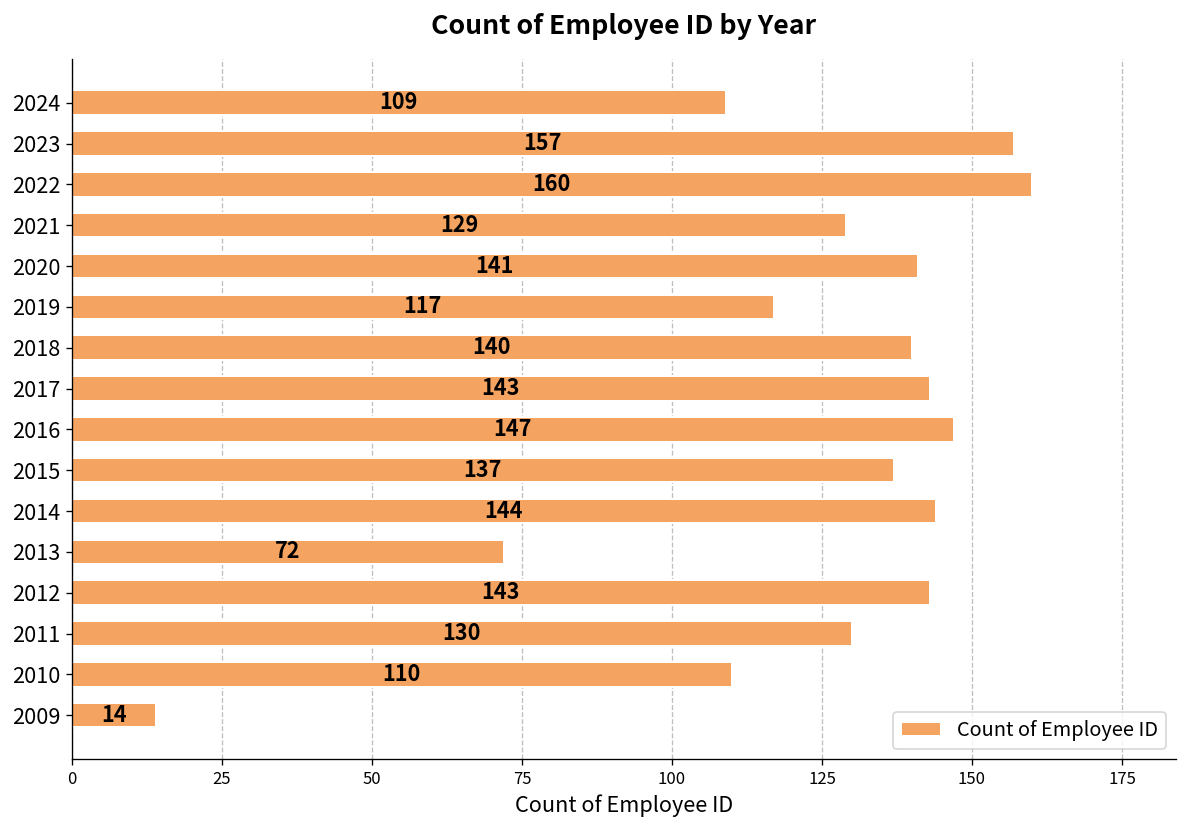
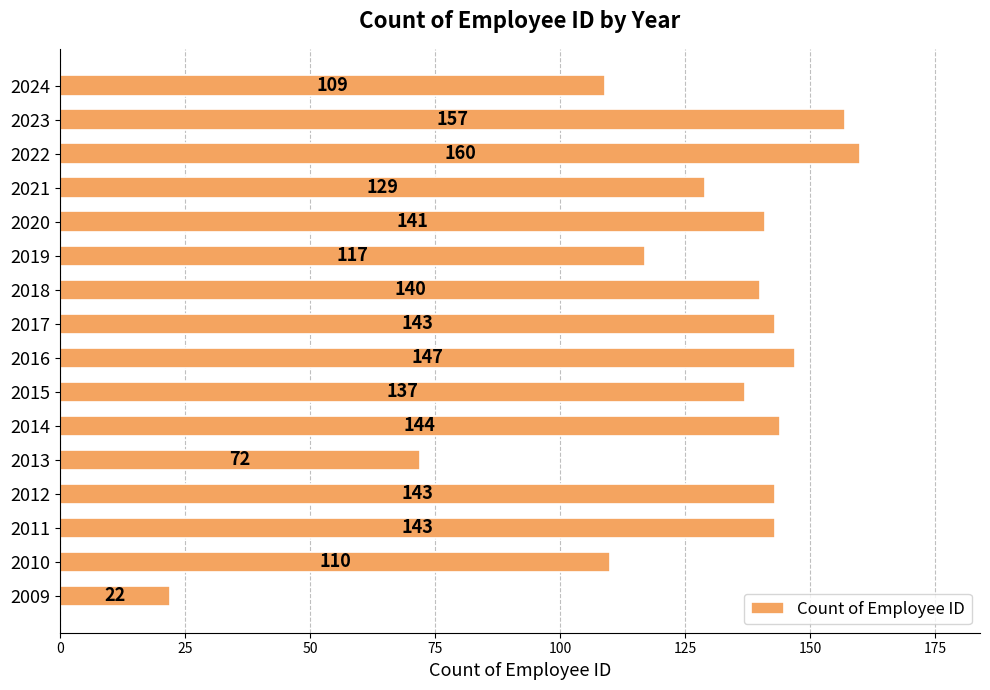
  {
    "2024": 109,
    "2023": 157,
    "2022": 160,
    "2021": 129,
    "2020": 141,
    "2019": 117,
    "2018": 140,
    "2017": 143,
    "2016": 147,
    "2015": 137,
    "2014": 144,
    "2013": 72,
    "2012": 143,
-   "2011": 130,
+   "2011": 143,
    "2010": 110,
-   "2009": 14
+   "2009": 22
  }
